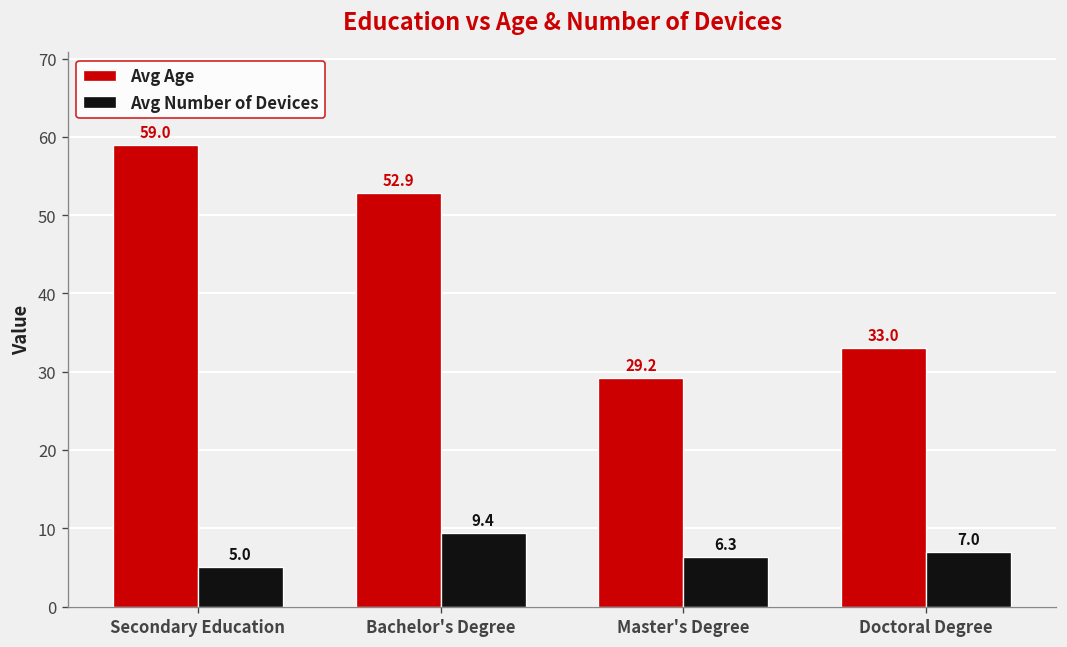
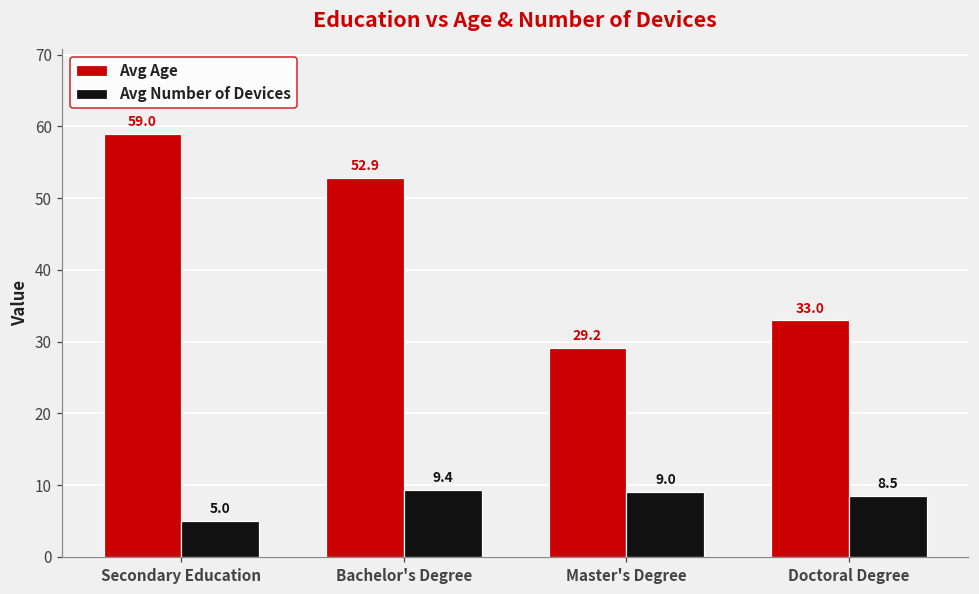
  {
    "Avg Age": {
      "Secondary Education": 59.0,
      "Bachelor's Degree": 52.9,
      "Master's Degree": 29.2,
      "Doctoral Degree": 33.0
    },
    "Avg Number of Devices": {
      "Secondary Education": 5.0,
      "Bachelor's Degree": 9.4,
-     "Master's Degree": 6.3,
-     "Doctoral Degree": 7.0
+     "Master's Degree": 9.0,
+     "Doctoral Degree": 8.5
    }
  }
